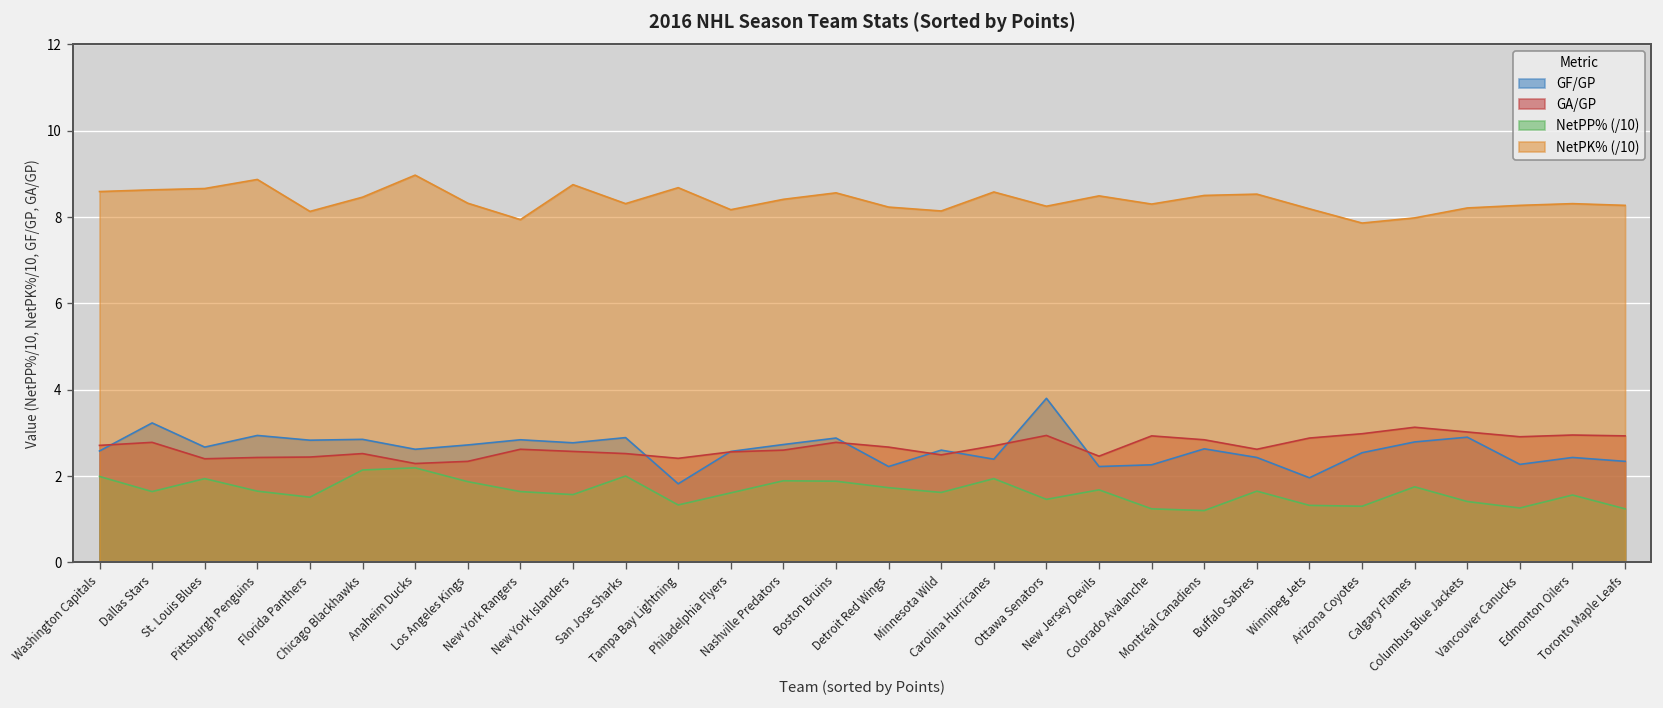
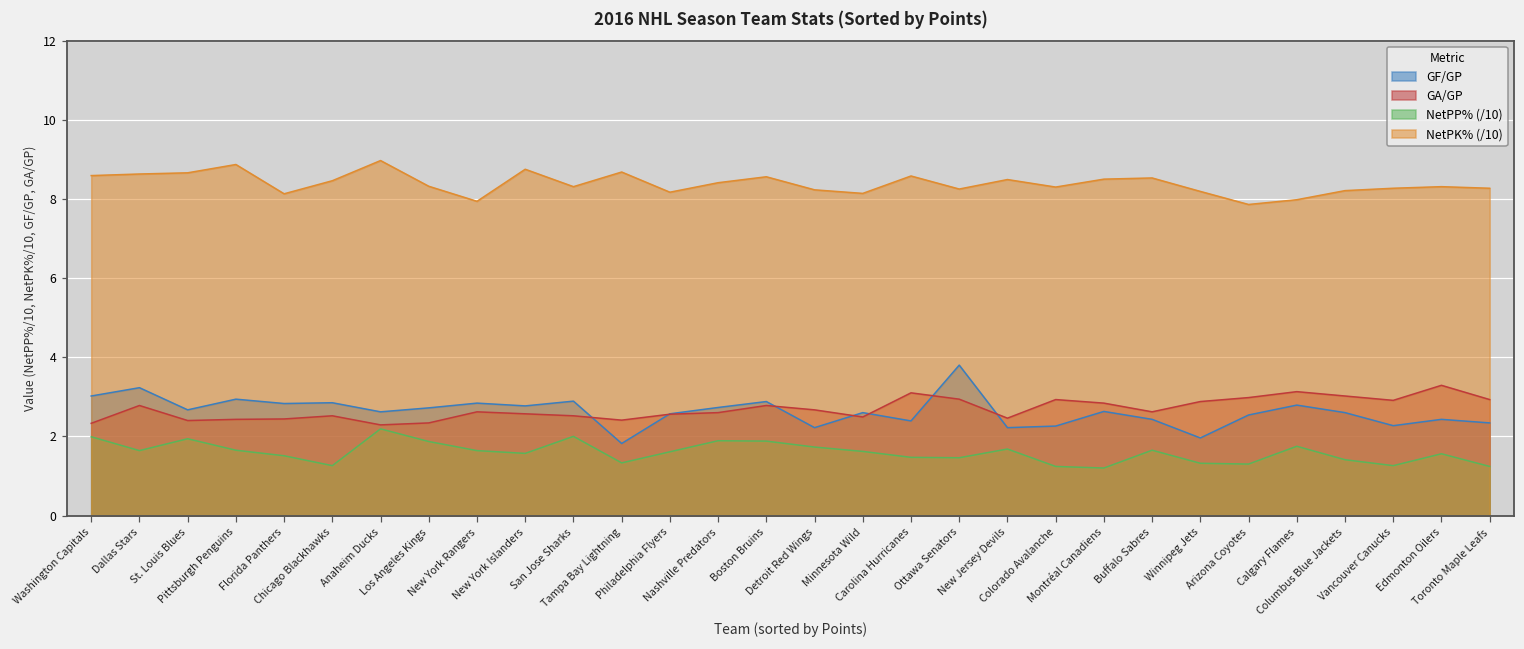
  {
    "GF/GP": {
-     "Washington Capitals": 2.6,
+     "Washington Capitals": 3.0,
      "Dallas Stars": 3.2,
      "St. Louis Blues": 2.7,
      "Pittsburgh Penguins": 2.9,
      "Florida Panthers": 2.8,
      "Chicago Blackhawks": 2.9,
      "Anaheim Ducks": 2.6,
      "Los Angeles Kings": 2.7,
      "New York Rangers": 2.8,
      "New York Islanders": 2.8,
      "San Jose Sharks": 2.9,
      "Tampa Bay Lightning": 1.8,
      "Nashville Predators": 2.7,
      "Boston Bruins": 2.9,
      "Detroit Red Wings": 2.2,
      "Minnesota Wild": 2.6,
      "Carolina Hurricanes": 2.4,
      "Ottawa Senators": 3.8,
      "New Jersey Devils": 2.2,
      "Colorado Avalanche": 2.3,
      "Montréal Canadiens": 2.6,
      "Buffalo Sabres": 2.4,
      "Winnipeg Jets": 2.0,
      "Arizona Coyotes": 2.5,
      "Calgary Flames": 2.8,
-     "Columbus Blue Jackets": 2.9,
+     "Columbus Blue Jackets": 2.6,
      "Vancouver Canucks": 2.3,
      "Edmonton Oilers": 2.4,
      "Toronto Maple Leafs": 2.3
    },
    "GA/GP": {
-     "Washington Capitals": 2.7,
+     "Washington Capitals": 2.3,
      "Dallas Stars": 2.8,
      "St. Louis Blues": 2.4,
      "Pittsburgh Penguins": 2.4,
      "Florida Panthers": 2.4,
      "Chicago Blackhawks": 2.5,
      "Anaheim Ducks": 2.3,
      "Los Angeles Kings": 2.3,
      "New York Rangers": 2.6,
      "New York Islanders": 2.6,
      "San Jose Sharks": 2.5,
      "Tampa Bay Lightning": 2.4,
      "Nashville Predators": 2.6,
      "Boston Bruins": 2.8,
      "Detroit Red Wings": 2.7,
      "Minnesota Wild": 2.5,
-     "Carolina Hurricanes": 2.7,
+     "Carolina Hurricanes": 3.1,
      "Ottawa Senators": 2.9,
      "New Jersey Devils": 2.5,
      "Colorado Avalanche": 2.9,
      "Montréal Canadiens": 2.8,
      "Buffalo Sabres": 2.6,
      "Winnipeg Jets": 2.9,
      "Arizona Coyotes": 3.0,
      "Calgary Flames": 3.1,
      "Columbus Blue Jackets": 3.0,
      "Vancouver Canucks": 2.9,
-     "Edmonton Oilers": 3.0,
+     "Edmonton Oilers": 3.3,
      "Toronto Maple Leafs": 2.9
    },
    "NetPP% (/10)": {
      "Washington Capitals": 2.0,
      "Dallas Stars": 1.6,
      "St. Louis Blues": 1.9,
      "Pittsburgh Penguins": 1.7,
      "Florida Panthers": 1.5,
-     "Chicago Blackhawks": 2.1,
+     "Chicago Blackhawks": 1.3,
      "Anaheim Ducks": 2.2,
      "Los Angeles Kings": 1.9,
      "New York Rangers": 1.6,
      "New York Islanders": 1.6,
      "San Jose Sharks": 2.0,
      "Tampa Bay Lightning": 1.3,
      "Philadelphia Flyers": 1.6,
      "Nashville Predators": 1.9,
      "Boston Bruins": 1.9,
      "Detroit Red Wings": 1.7,
      "Minnesota Wild": 1.6,
-     "Carolina Hurricanes": 1.9,
+     "Carolina Hurricanes": 1.5,
      "Ottawa Senators": 1.5,
      "New Jersey Devils": 1.7,
      "Colorado Avalanche": 1.2,
      "Montréal Canadiens": 1.2,
      "Buffalo Sabres": 1.7,
      "Winnipeg Jets": 1.3,
      "Arizona Coyotes": 1.3,
      "Calgary Flames": 1.8,
      "Columbus Blue Jackets": 1.4,
      "Vancouver Canucks": 1.3,
      "Edmonton Oilers": 1.6,
      "Toronto Maple Leafs": 1.2
    },
    "NetPK% (/10)": {
      "Washington Capitals": 8.6,
      "Dallas Stars": 8.6,
      "St. Louis Blues": 8.7,
      "Pittsburgh Penguins": 8.9,
      "Florida Panthers": 8.1,
      "Chicago Blackhawks": 8.5,
      "Anaheim Ducks": 9.0,
      "Los Angeles Kings": 8.3,
      "New York Rangers": 7.9,
      "New York Islanders": 8.8,
      "San Jose Sharks": 8.3,
      "Tampa Bay Lightning": 8.7,
      "Philadelphia Flyers": 8.2,
      "Nashville Predators": 8.4,
      "Boston Bruins": 8.6,
      "Detroit Red Wings": 8.2,
      "Minnesota Wild": 8.1,
      "Carolina Hurricanes": 8.6,
      "Ottawa Senators": 8.3,
      "New Jersey Devils": 8.5,
      "Colorado Avalanche": 8.3,
      "Montréal Canadiens": 8.5,
      "Buffalo Sabres": 8.5,
      "Winnipeg Jets": 8.2,
      "Arizona Coyotes": 7.9,
      "Calgary Flames": 8.0,
      "Columbus Blue Jackets": 8.2,
      "Vancouver Canucks": 8.3,
      "Edmonton Oilers": 8.3,
      "Toronto Maple Leafs": 8.3
    }
  }
